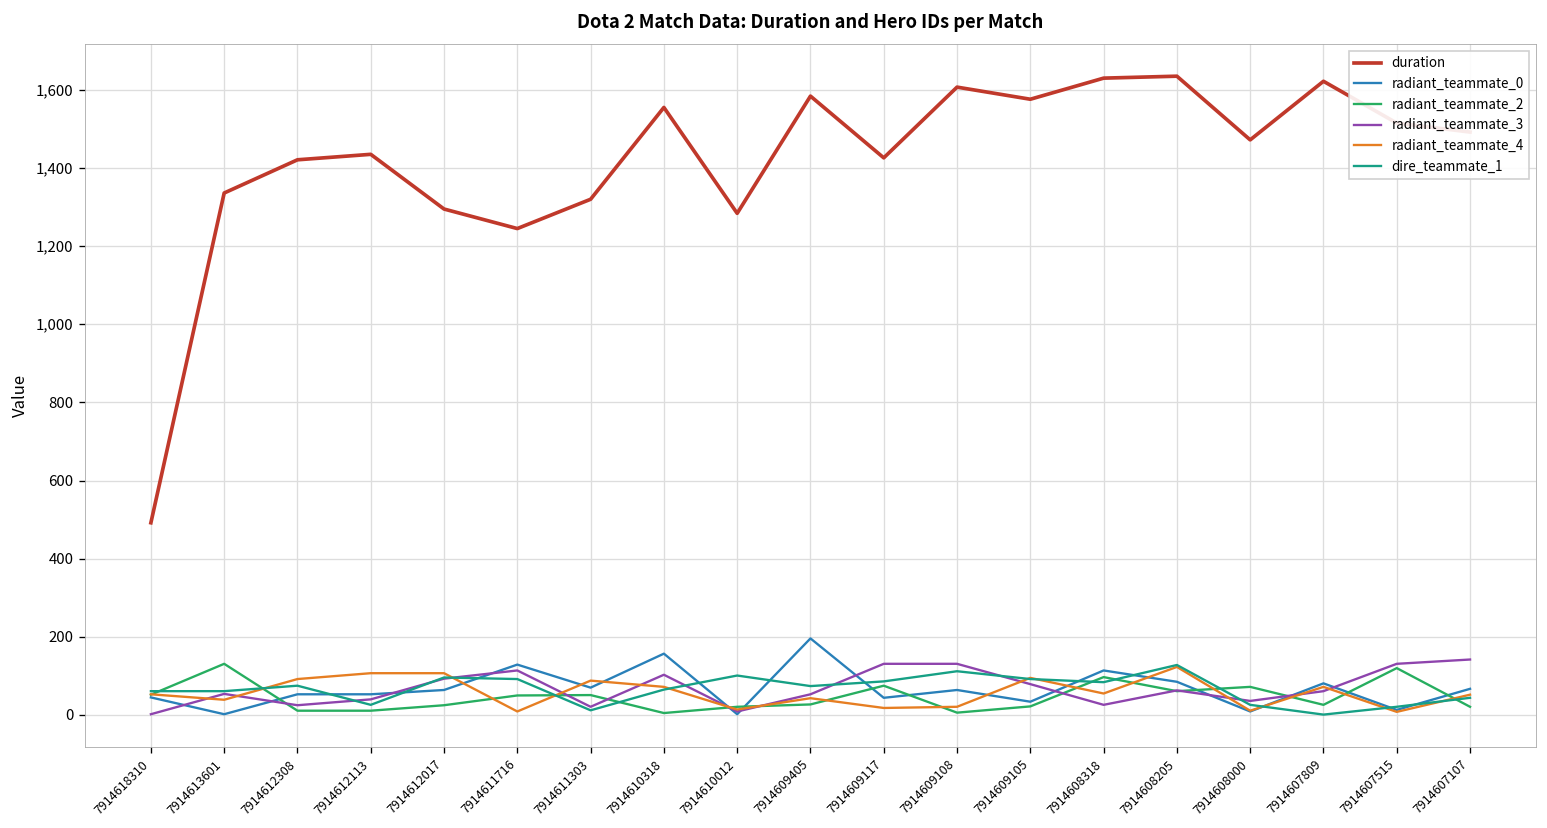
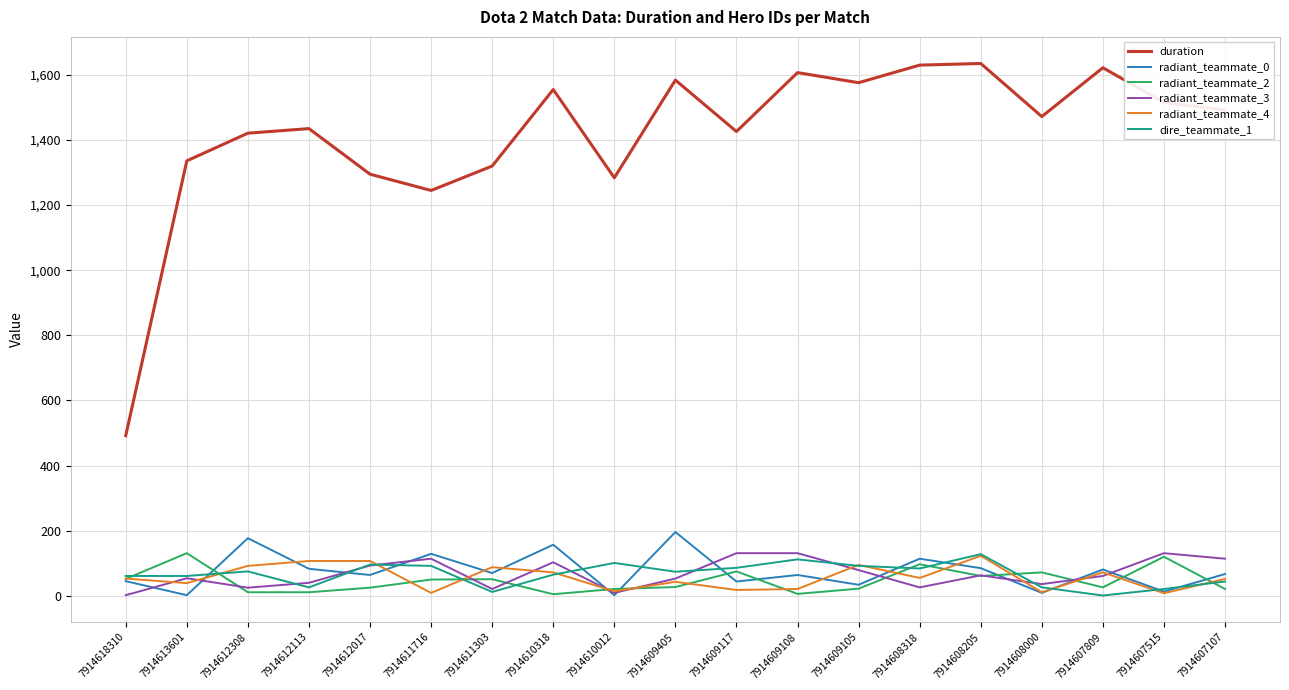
  {
    "duration": {
      "7914618310": "490",
      "7914613601": "1,340",
      "7914612308": "1,420",
      "7914612113": "1,440",
      "7914612017": "1,300",
      "7914611716": "1,250",
      "7914611303": "1,320",
      "7914610318": "1,560",
      "7914610012": "1,280",
      "7914609405": "1,580",
      "7914609117": "1,430",
      "7914609108": "1,610",
      "7914609105": "1,580",
      "7914608318": "1,630",
      "7914608205": "1,640",
      "7914608000": "1,470",
      "7914607809": "1,620"
    },
    "radiant_teammate_0": {
      "7914613601": "0",
-     "7914612308": "50",
-     "7914612113": "50",
+     "7914612308": "180",
+     "7914612113": "80",
      "7914612017": "60",
      "7914611716": "130",
      "7914611303": "70",
      "7914610318": "160",
      "7914609405": "200",
      "7914609117": "40",
      "7914609108": "60",
      "7914609105": "30",
      "7914608318": "110",
      "7914608205": "90",
      "7914607809": "80",
      "7914607107": "70"
    },
    "radiant_teammate_3": {
      "7914618310": "0",
      "7914612308": "30",
      "7914612113": "40",
      "7914611716": "110",
      "7914611303": "20",
      "7914610318": "100",
      "7914609405": "50",
      "7914609117": "130",
      "7914609108": "130",
      "7914609105": "80",
      "7914608318": "30",
      "7914608000": "40",
      "7914607809": "60",
      "7914607515": "130",
-     "7914607107": "140"
+     "7914607107": "110"
    },
    "radiant_teammate_4": {
      "7914613601": "40",
      "7914612308": "90",
      "7914612113": "110",
      "7914612017": "110",
      "7914611716": "10",
      "7914611303": "90",
      "7914609405": "40",
      "7914609117": "20",
      "7914609108": "20",
      "7914608318": "60",
      "7914607809": "70",
      "7914607107": "50"
    }
  }
